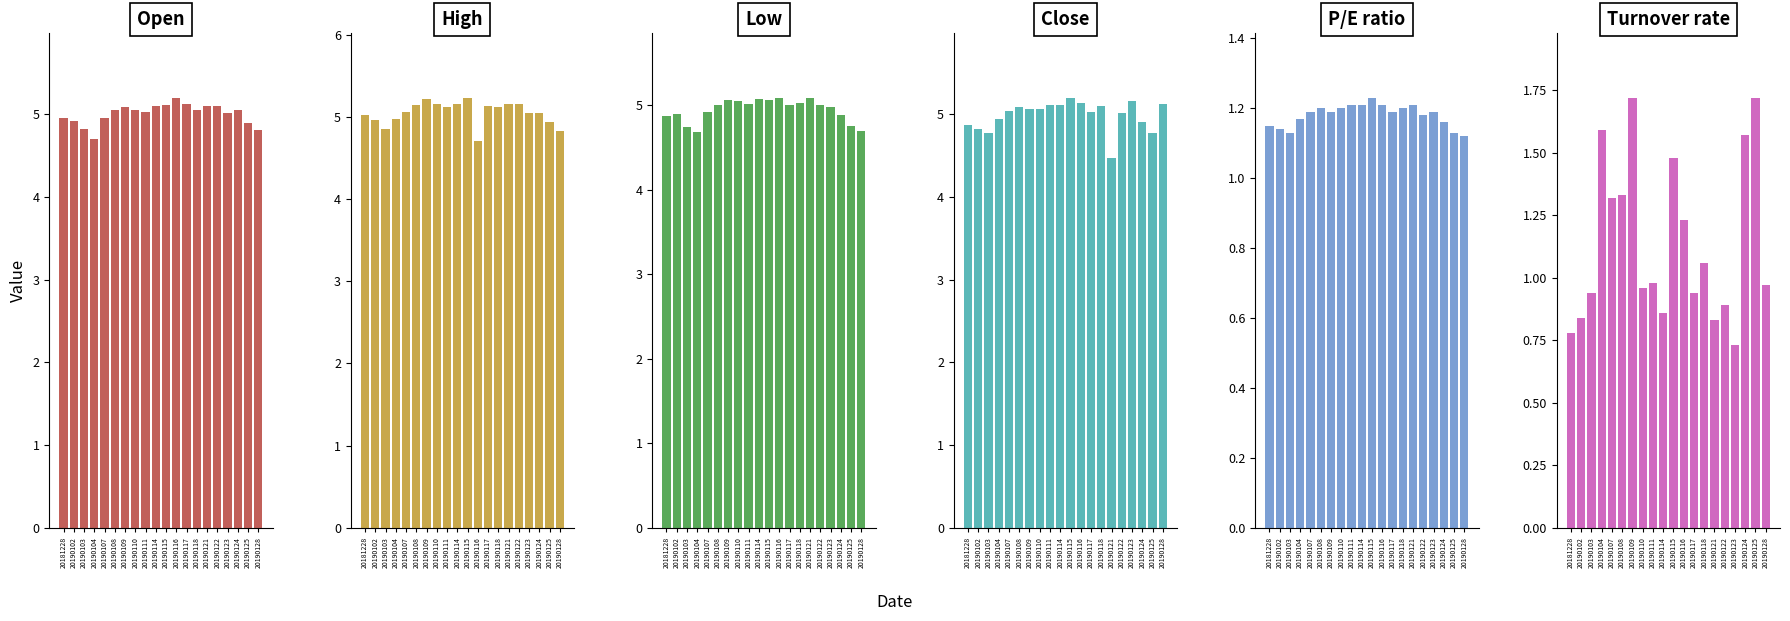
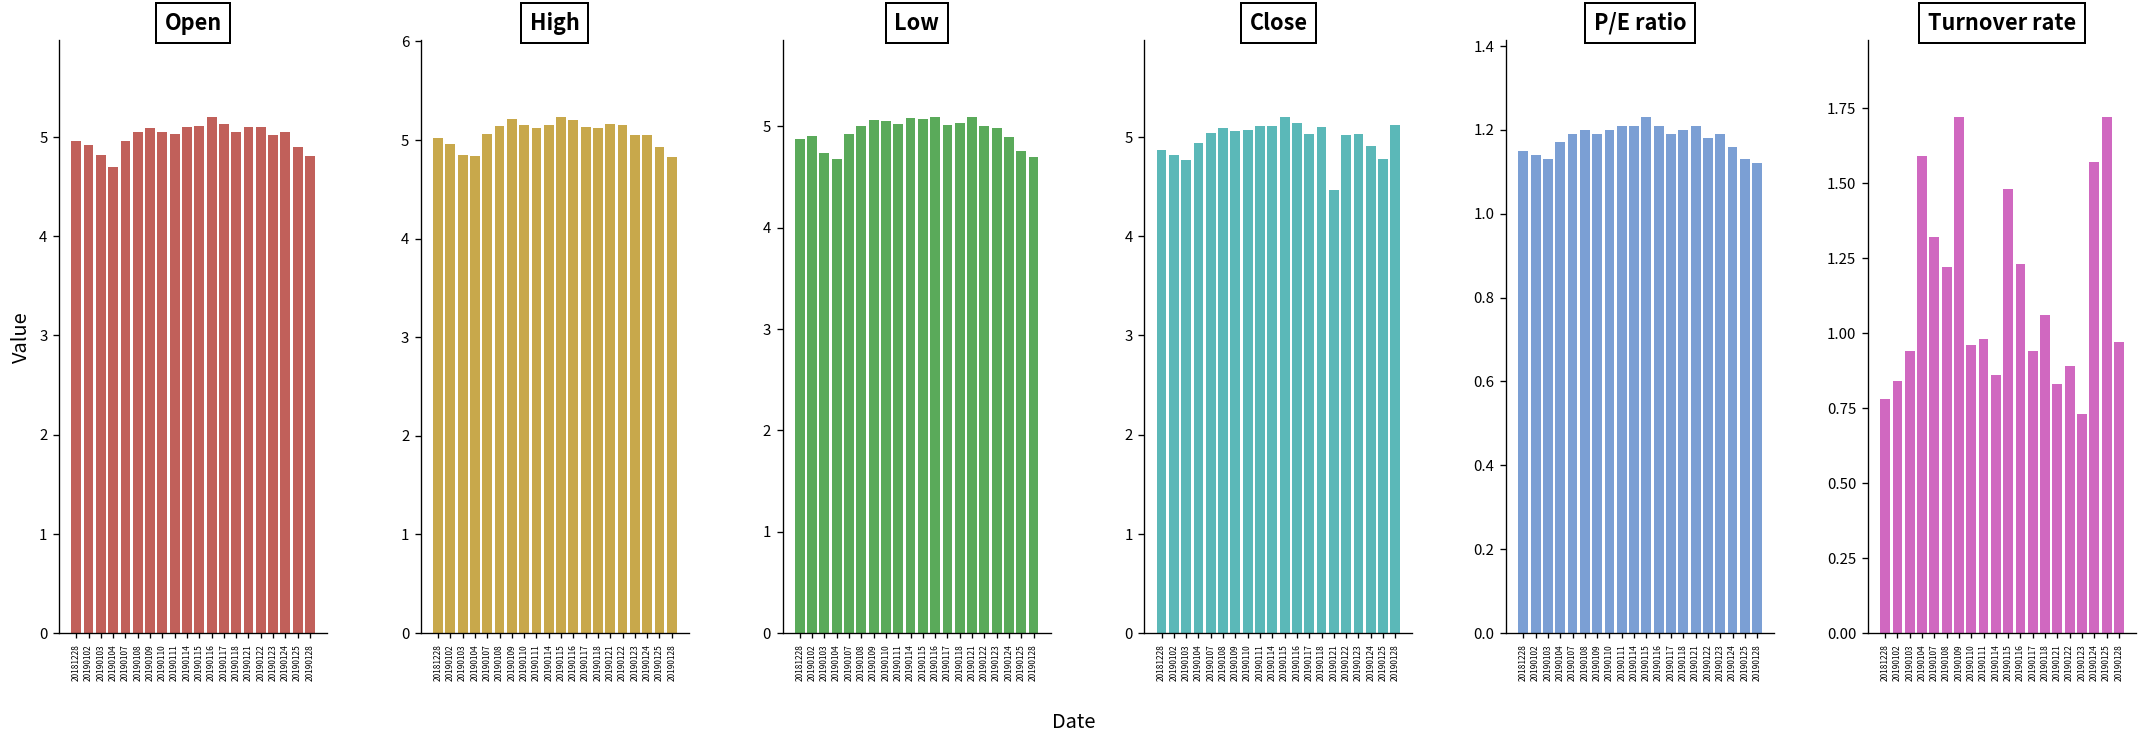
  {
    "Open": {
      "20181228": 5.0,
      "20190102": 4.9,
      "20190103": 4.8,
      "20190104": 4.7,
      "20190107": 5.0,
      "20190108": 5.1,
      "20190109": 5.1,
      "20190110": 5.1,
      "20190111": 5.0,
      "20190114": 5.1,
      "20190115": 5.1,
      "20190116": 5.2,
      "20190117": 5.1,
      "20190118": 5.1,
      "20190121": 5.1,
      "20190122": 5.1,
      "20190123": 5.0,
      "20190124": 5.1,
      "20190125": 4.9,
      "20190128": 4.8
    },
    "High": {
      "20181228": 5.0,
      "20190102": 5.0,
      "20190103": 4.9,
-     "20190104": 5.0,
+     "20190104": 4.8,
      "20190107": 5.1,
      "20190108": 5.1,
      "20190109": 5.2,
      "20190110": 5.2,
      "20190111": 5.1,
      "20190114": 5.2,
      "20190115": 5.2,
-     "20190116": 4.7,
+     "20190116": 5.2,
      "20190117": 5.1,
      "20190118": 5.1,
      "20190121": 5.2,
      "20190122": 5.2,
      "20190123": 5.1,
      "20190124": 5.1,
      "20190125": 4.9,
      "20190128": 4.8
    },
    "Low": {
      "20181228": 4.9,
      "20190102": 4.9,
      "20190103": 4.7,
      "20190104": 4.7,
      "20190107": 4.9,
      "20190108": 5.0,
      "20190109": 5.1,
      "20190110": 5.1,
      "20190111": 5.0,
      "20190114": 5.1,
      "20190115": 5.1,
      "20190116": 5.1,
      "20190117": 5.0,
      "20190118": 5.0,
      "20190121": 5.1,
      "20190122": 5.0,
      "20190123": 5.0,
      "20190124": 4.9,
      "20190125": 4.8,
      "20190128": 4.7
    },
    "Close": {
      "20181228": 4.9,
      "20190102": 4.8,
      "20190103": 4.8,
      "20190104": 4.9,
      "20190107": 5.0,
      "20190108": 5.1,
      "20190109": 5.1,
      "20190110": 5.1,
      "20190111": 5.1,
      "20190114": 5.1,
      "20190115": 5.2,
      "20190116": 5.1,
      "20190117": 5.0,
      "20190118": 5.1,
      "20190121": 4.5,
      "20190122": 5.0,
-     "20190123": 5.2,
+     "20190123": 5.0,
      "20190124": 4.9,
      "20190125": 4.8,
      "20190128": 5.1
    },
    "P/E ratio": {
      "20181228": 1.15,
      "20190102": 1.14,
      "20190103": 1.13,
      "20190104": 1.17,
      "20190107": 1.19,
      "20190108": 1.20,
      "20190109": 1.19,
      "20190110": 1.20,
      "20190111": 1.21,
      "20190114": 1.21,
      "20190115": 1.23,
      "20190116": 1.21,
      "20190117": 1.19,
      "20190118": 1.20,
      "20190121": 1.21,
      "20190122": 1.18,
      "20190123": 1.19,
      "20190124": 1.16,
      "20190125": 1.13,
      "20190128": 1.12
    },
    "Turnover rate": {
      "20181228": 0.78,
      "20190102": 0.84,
      "20190103": 0.94,
      "20190104": 1.59,
      "20190107": 1.32,
-     "20190108": 1.33,
+     "20190108": 1.22,
      "20190109": 1.72,
      "20190110": 0.96,
      "20190111": 0.98,
      "20190114": 0.86,
      "20190115": 1.48,
      "20190116": 1.23,
      "20190117": 0.94,
      "20190118": 1.06,
      "20190121": 0.83,
      "20190122": 0.89,
      "20190123": 0.73,
      "20190124": 1.57,
      "20190125": 1.72,
      "20190128": 0.97
    }
  }
